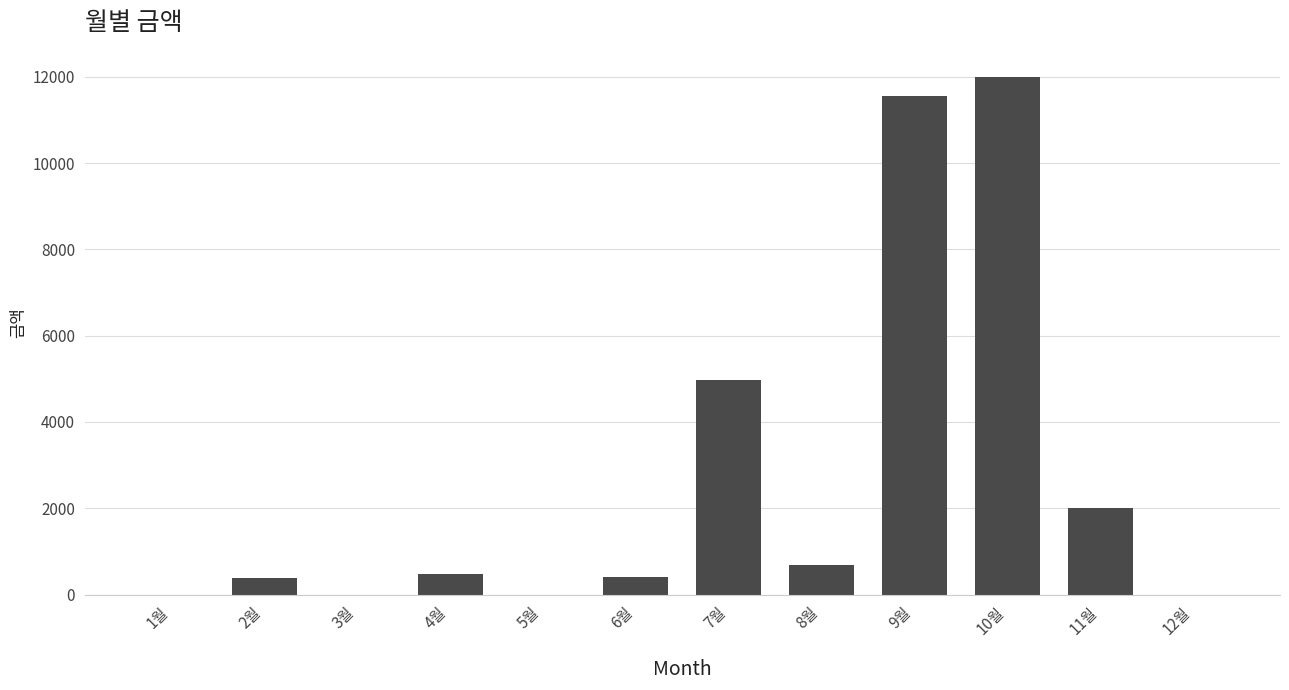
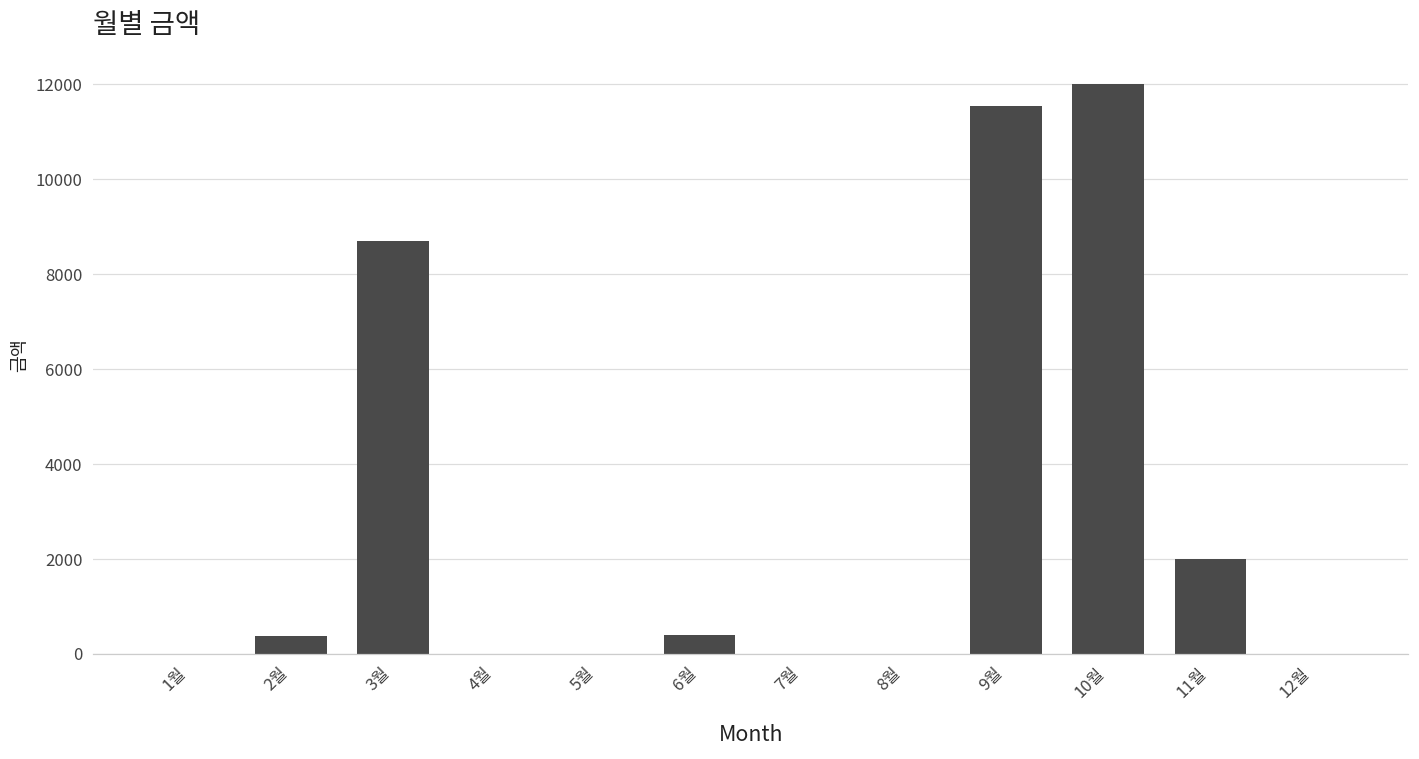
  {
    "1월": 0,
    "2월": 400,
-   "3월": 0,
-   "4월": 500,
+   "3월": 8700,
+   "4월": 0,
    "5월": 0,
    "6월": 400,
-   "7월": 5000,
-   "8월": 700,
+   "7월": 0,
+   "8월": 0,
    "9월": 11500,
    "10월": 12000,
    "11월": 2000,
    "12월": 0
  }
